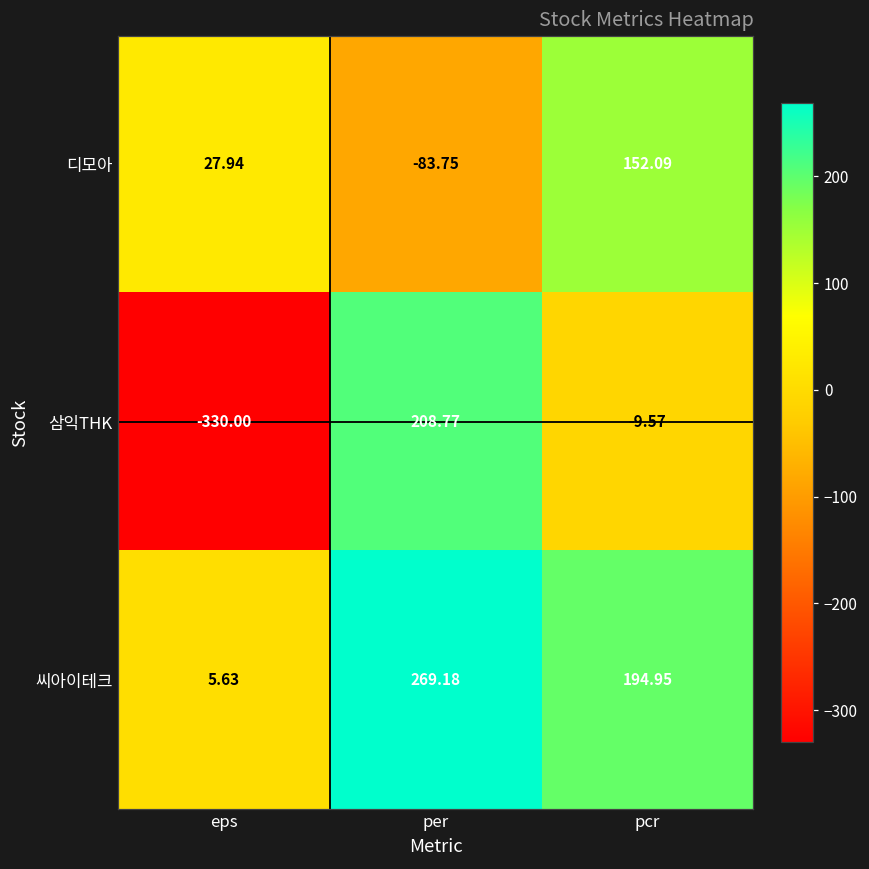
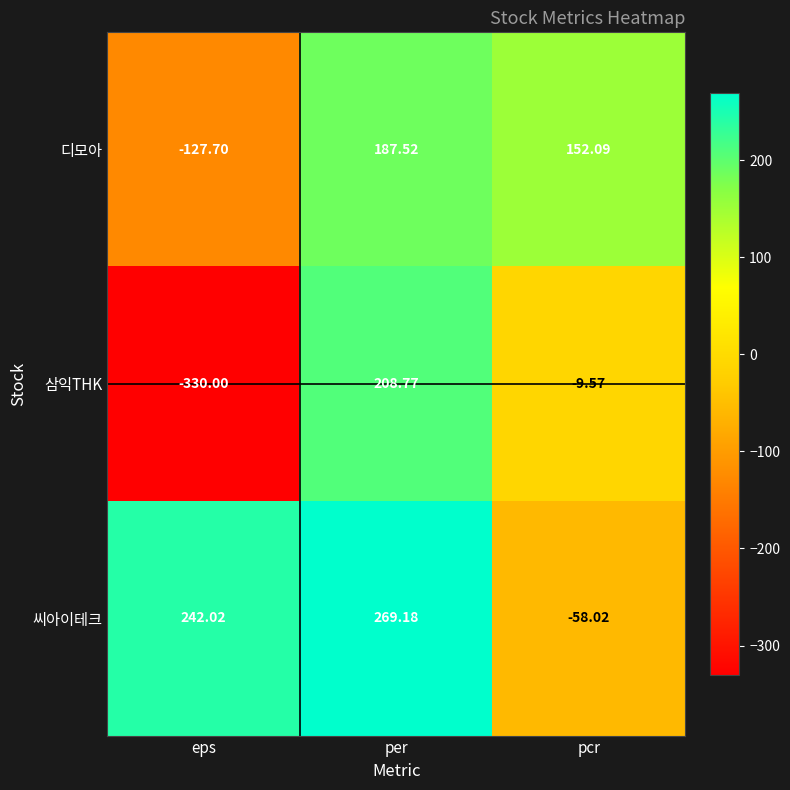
  {
    "디모아": {
-     "eps": 27.94,
-     "per": -83.75,
+     "eps": -127.70,
+     "per": 187.52,
      "pcr": 152.09
    },
    "삼익THK": {
      "eps": -330.00,
      "per": 208.77,
      "pcr": -9.57
    },
    "씨아이테크": {
-     "eps": 5.63,
+     "eps": 242.02,
      "per": 269.18,
-     "pcr": 194.95
+     "pcr": -58.02
    }
  }
